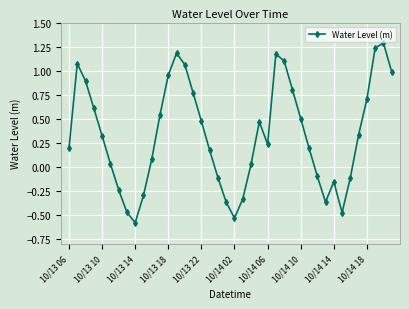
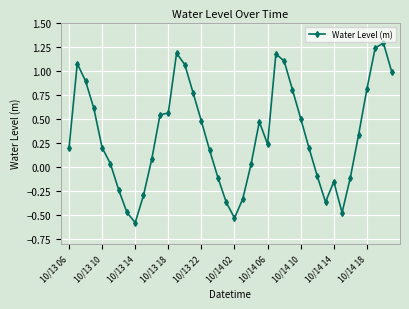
  {
    "10/13 06": 0.2,
-   "10/13 10": 0.3,
+   "10/13 10": 0.2,
    "10/13 14": -0.6,
-   "10/13 18": 1.0,
+   "10/13 18": 0.6,
    "10/13 22": 0.5,
    "10/14 02": -0.5,
    "10/14 06": 0.2,
    "10/14 10": 0.5,
    "10/14 14": -0.2,
-   "10/14 18": 0.7
+   "10/14 18": 0.8
  }
